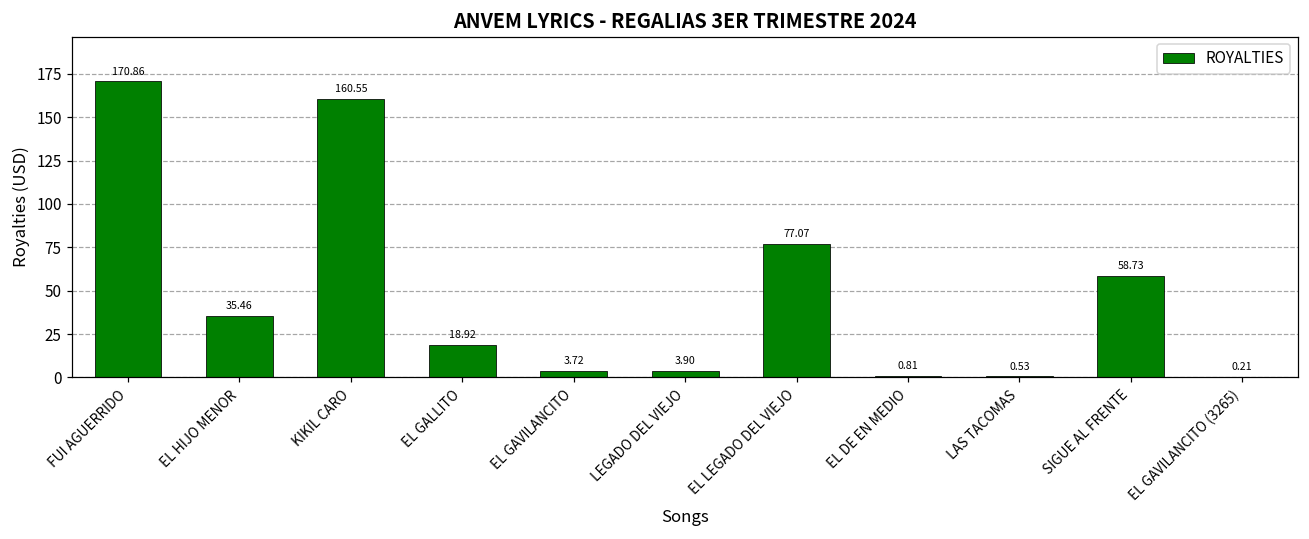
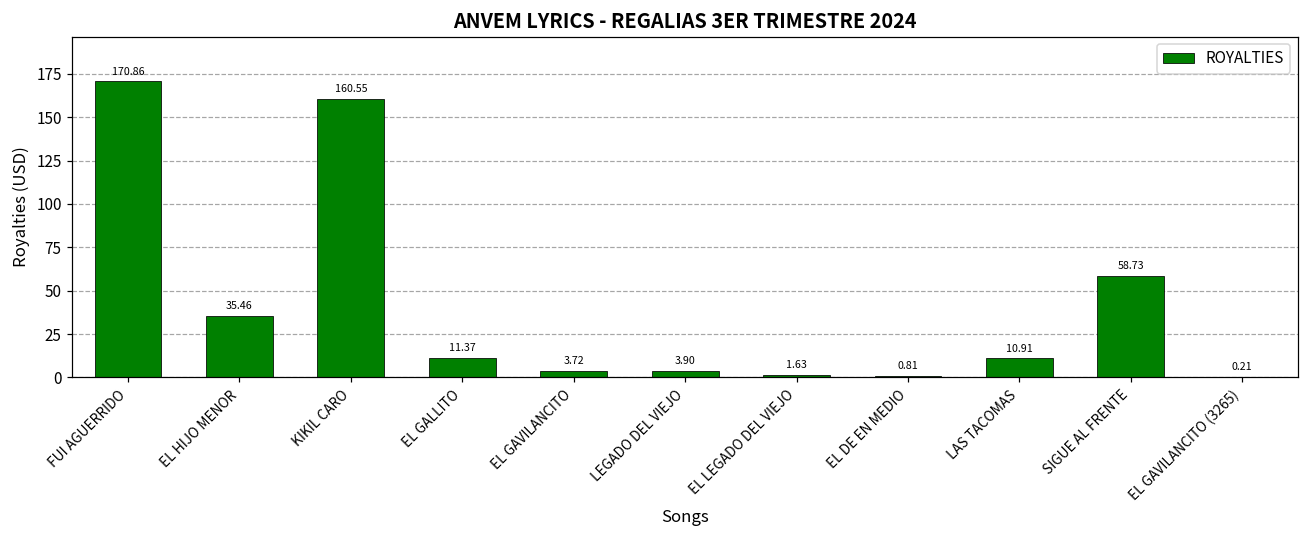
  {
    "FUI AGUERRIDO": 170.86,
    "EL HIJO MENOR": 35.46,
    "KIKIL CARO": 160.55,
-   "EL GALLITO": 18.92,
+   "EL GALLITO": 11.37,
    "EL GAVILANCITO": 3.72,
    "LEGADO DEL VIEJO": 3.90,
-   "EL LEGADO DEL VIEJO": 77.07,
+   "EL LEGADO DEL VIEJO": 1.63,
    "EL DE EN MEDIO": 0.81,
-   "LAS TACOMAS": 0.53,
+   "LAS TACOMAS": 10.91,
    "SIGUE AL FRENTE": 58.73,
    "EL GAVILANCITO (3265)": 0.21
  }
